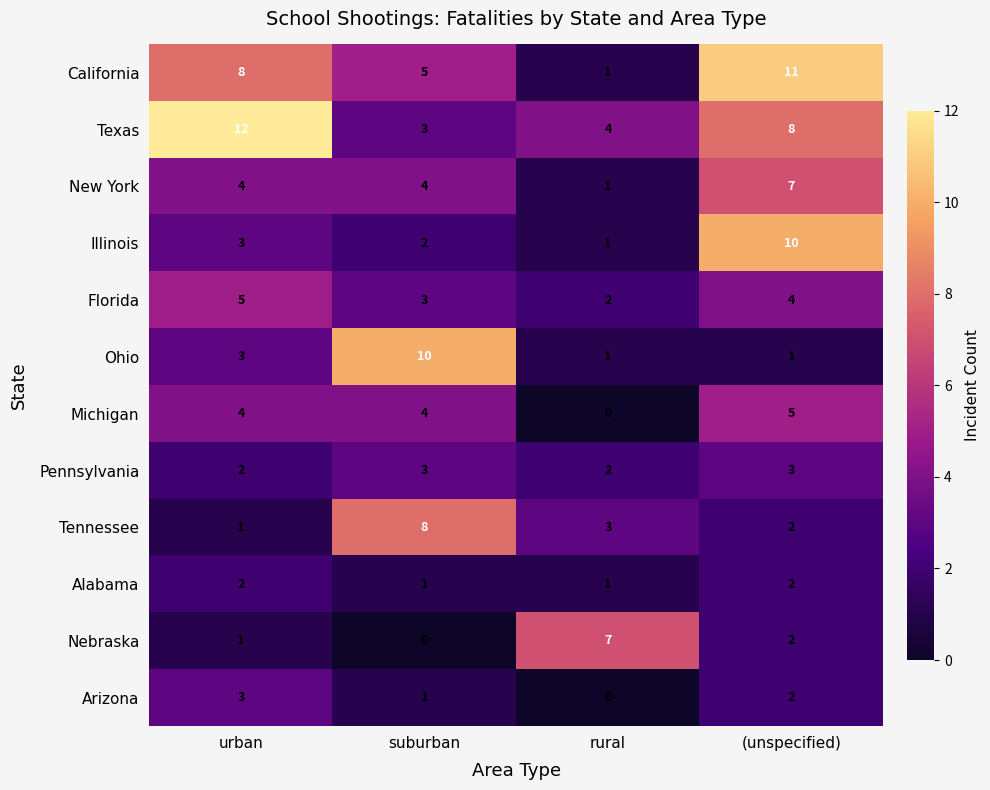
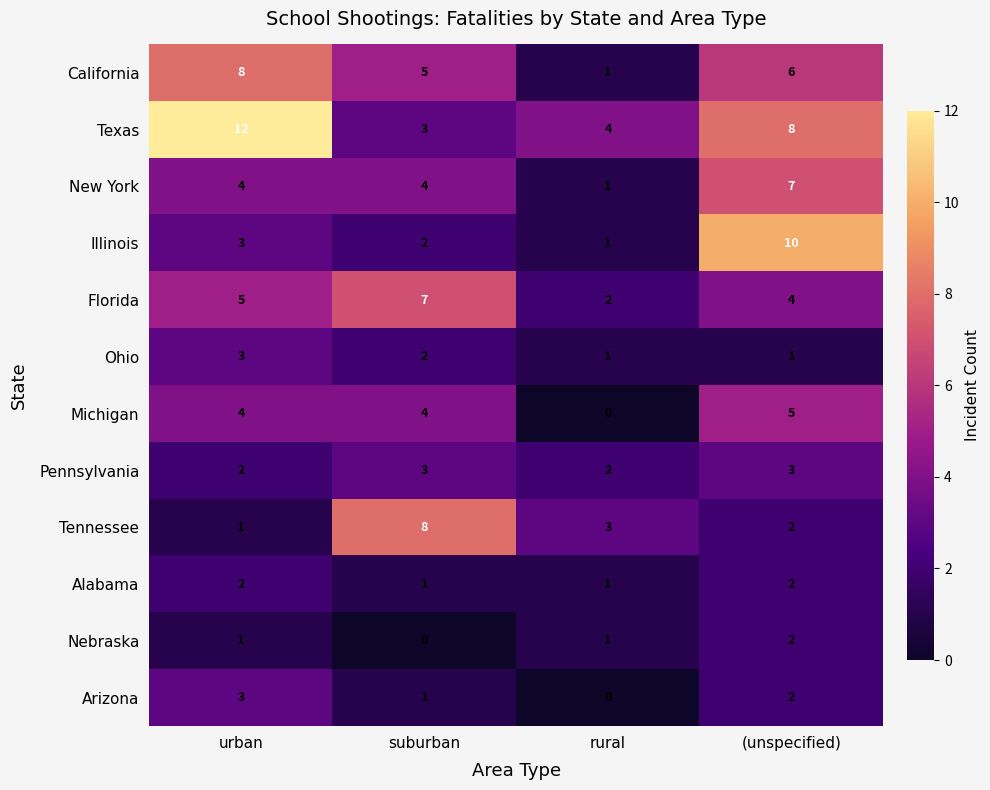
  {
    "California": {
      "urban": 8,
      "suburban": 5,
      "rural": 1,
-     "(unspecified)": 11
+     "(unspecified)": 6
    },
    "Texas": {
      "urban": 12,
      "suburban": 3,
      "rural": 4,
      "(unspecified)": 8
    },
    "New York": {
      "urban": 4,
      "suburban": 4,
      "rural": 1,
      "(unspecified)": 7
    },
    "Illinois": {
      "urban": 3,
      "suburban": 2,
      "rural": 1,
      "(unspecified)": 10
    },
    "Florida": {
      "urban": 5,
-     "suburban": 3,
+     "suburban": 7,
      "rural": 2,
      "(unspecified)": 4
    },
    "Ohio": {
      "urban": 3,
-     "suburban": 10,
+     "suburban": 2,
      "rural": 1,
      "(unspecified)": 1
    },
    "Michigan": {
      "urban": 4,
      "suburban": 4,
      "(unspecified)": 5
    },
    "Pennsylvania": {
      "urban": 2,
      "suburban": 3,
      "rural": 2,
      "(unspecified)": 3
    },
    "Tennessee": {
      "urban": 1,
      "suburban": 8,
      "rural": 3,
      "(unspecified)": 2
    },
    "Alabama": {
      "urban": 2,
      "suburban": 1,
      "rural": 1,
      "(unspecified)": 2
    },
    "Nebraska": {
      "urban": 1,
-     "rural": 7,
+     "rural": 1,
      "(unspecified)": 2
    },
    "Arizona": {
      "urban": 3,
      "suburban": 1,
      "(unspecified)": 2
    }
  }
